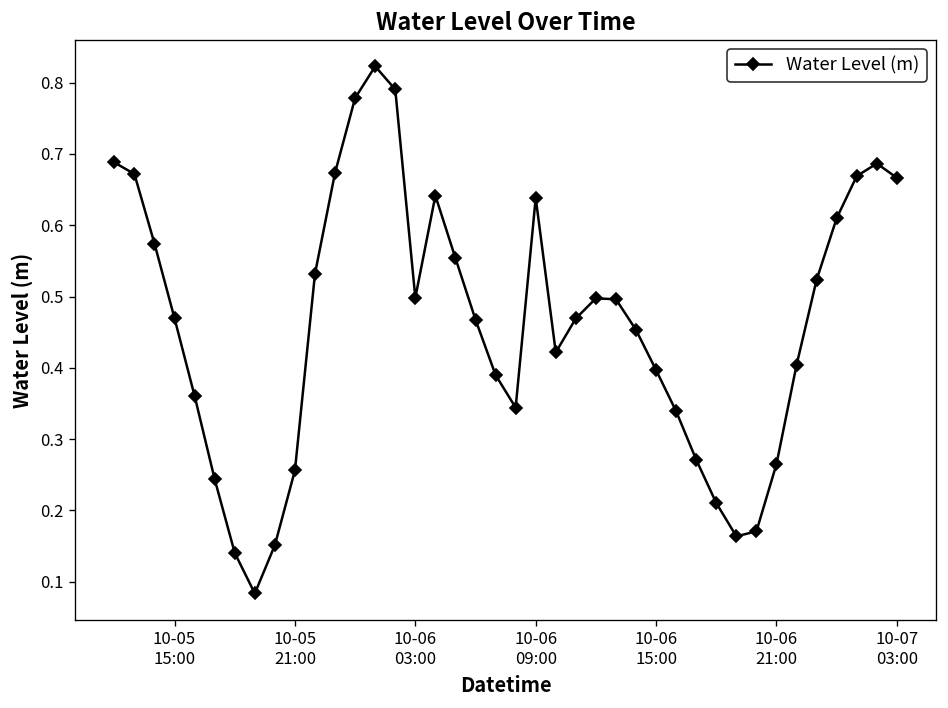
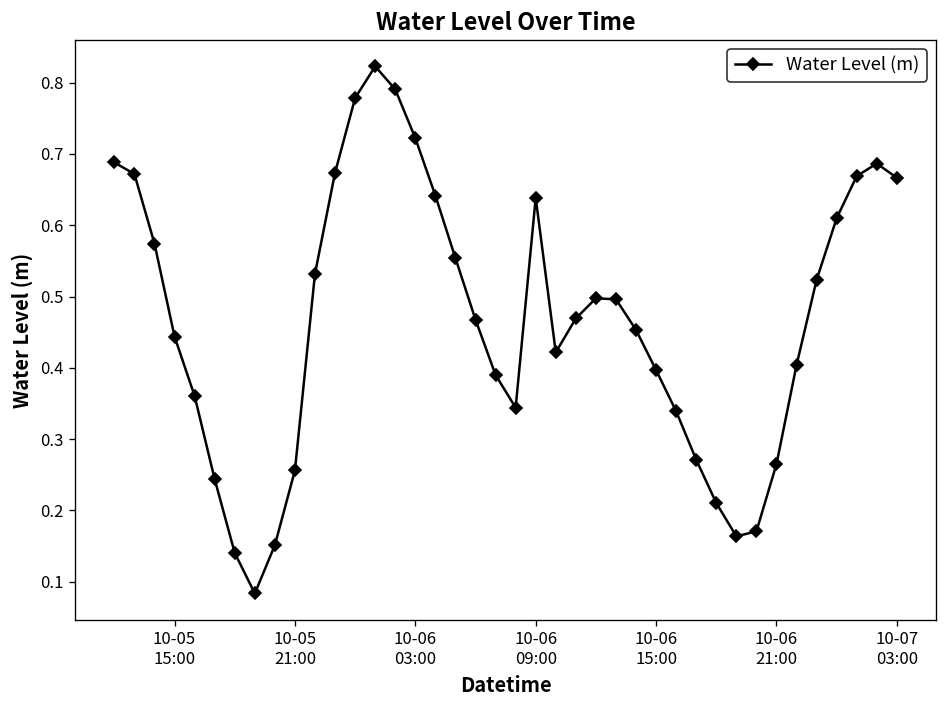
  {
-   "10-05 15:00": 0.47,
+   "10-05 15:00": 0.44,
    "10-05 21:00": 0.26,
-   "10-06 03:00": 0.50,
+   "10-06 03:00": 0.72,
    "10-06 09:00": 0.64,
    "10-06 15:00": 0.40,
    "10-06 21:00": 0.27,
    "10-07 03:00": 0.67
  }
